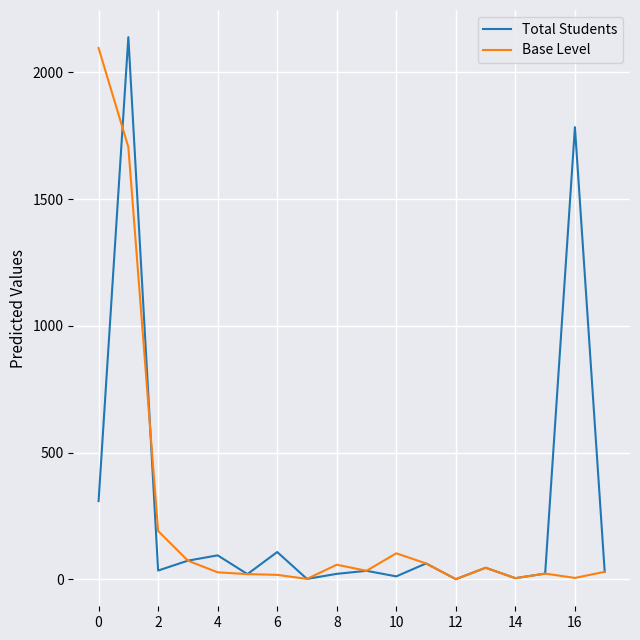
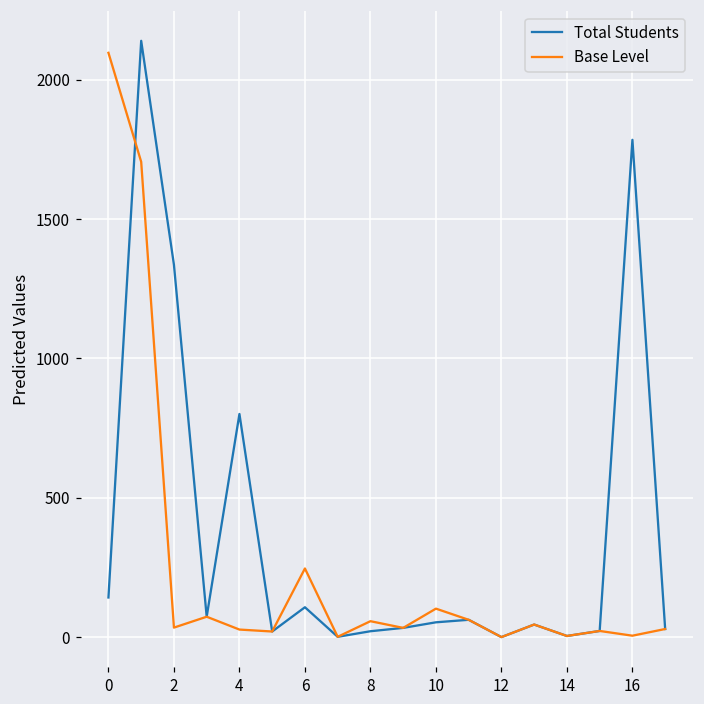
  {
    "Total Students": {
-     "0": 310,
-     "2": 40,
-     "4": 100,
+     "0": 140,
+     "2": 1340,
+     "4": 800,
      "6": 110,
      "8": 20,
-     "10": 10,
+     "10": 50,
      "16": 1780
    },
    "Base Level": {
      "0": 2100,
-     "2": 190,
+     "2": 40,
      "4": 30,
-     "6": 20,
+     "6": 250,
      "8": 60,
      "10": 100,
      "16": 10
    }
  }
